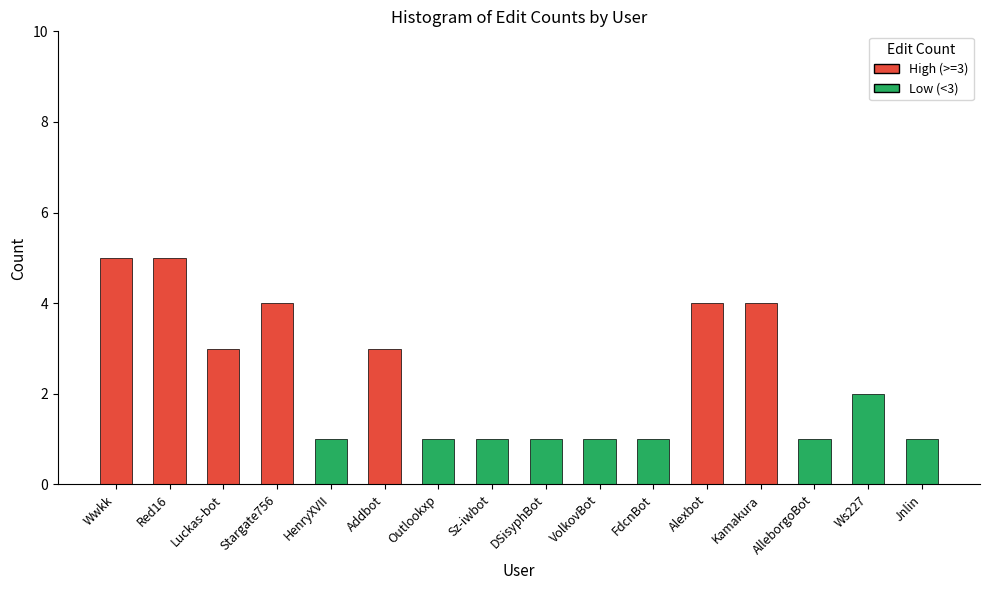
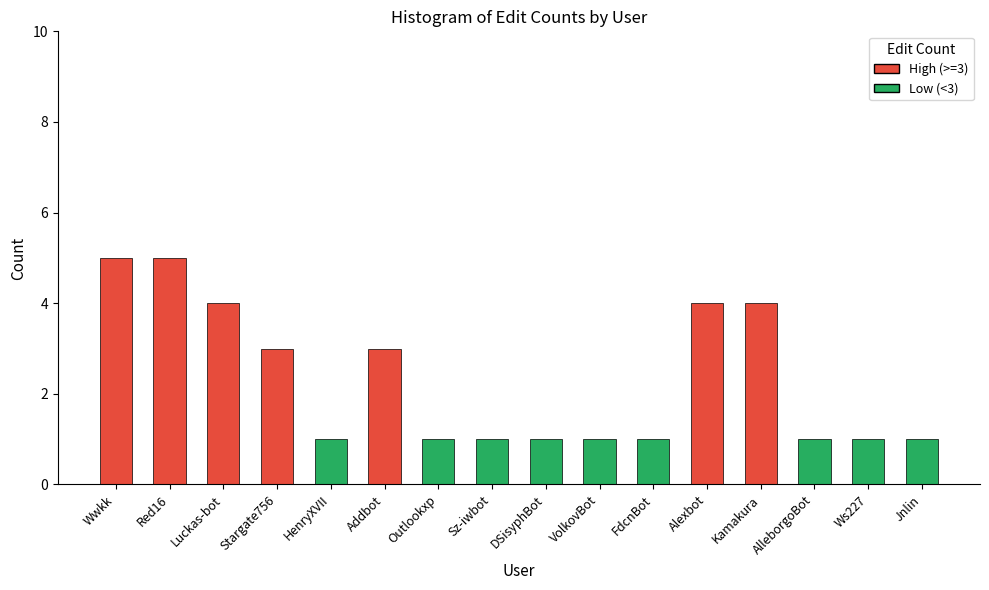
  {
    "Wwkk": 5,
    "Red16": 5,
-   "Luckas-bot": 3,
-   "Stargate756": 4,
+   "Luckas-bot": 4,
+   "Stargate756": 3,
    "HenryXVII": 1,
    "Addbot": 3,
    "Outlookxp": 1,
    "Sz-iwbot": 1,
    "DSisyphBot": 1,
    "VolkovBot": 1,
    "FdcnBot": 1,
    "Alexbot": 4,
    "Kamakura": 4,
    "AlleborgoBot": 1,
-   "Ws227": 2,
+   "Ws227": 1,
    "Jnlin": 1
  }
